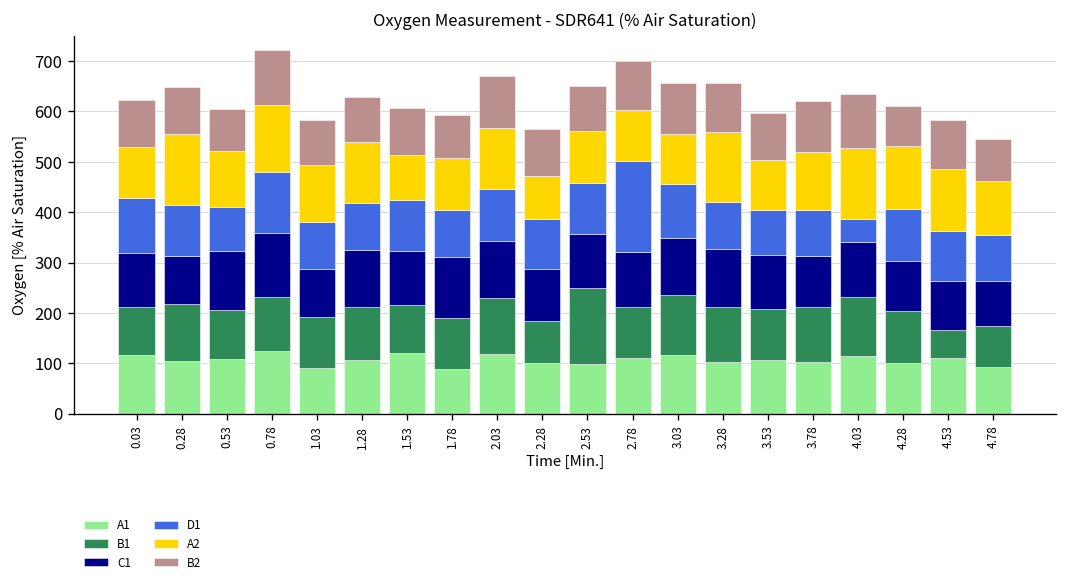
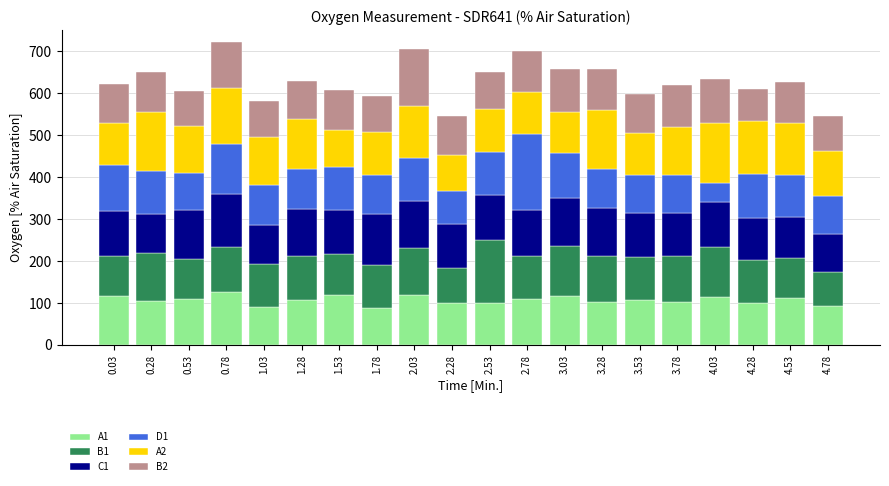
  {
    "A1": {
      "0.03": 120,
      "0.28": 100,
      "0.53": 110,
      "0.78": 130,
      "1.03": 90,
      "1.28": 110,
      "1.53": 120,
      "1.78": 90,
      "2.03": 120,
      "2.28": 100,
      "2.53": 100,
      "2.78": 110,
      "3.03": 120,
      "3.28": 100,
      "3.53": 110,
      "3.78": 100,
      "4.03": 110,
      "4.28": 100,
      "4.53": 110,
      "4.78": 90
    },
    "B1": {
      "0.03": 100,
      "0.28": 110,
      "0.53": 100,
      "0.78": 110,
      "1.03": 100,
      "1.28": 100,
      "1.53": 100,
      "1.78": 100,
      "2.03": 110,
      "2.28": 80,
      "2.53": 150,
      "2.78": 100,
      "3.03": 120,
      "3.28": 110,
      "3.53": 100,
      "3.78": 110,
      "4.03": 120,
      "4.28": 100,
-     "4.53": 60,
+     "4.53": 100,
      "4.78": 80
    },
    "C1": {
      "0.03": 110,
      "0.28": 90,
      "0.53": 120,
      "0.78": 130,
      "1.03": 90,
      "1.28": 110,
      "1.53": 110,
      "1.78": 120,
      "2.03": 110,
      "2.28": 100,
      "2.53": 110,
      "2.78": 110,
      "3.03": 110,
      "3.28": 120,
      "3.53": 110,
      "3.78": 100,
      "4.03": 110,
      "4.28": 100,
      "4.53": 100,
      "4.78": 90
    },
    "D1": {
      "0.03": 110,
      "0.28": 100,
      "0.53": 90,
      "0.78": 120,
      "1.03": 100,
      "1.28": 90,
      "1.53": 100,
      "1.78": 90,
      "2.03": 100,
-     "2.28": 100,
+     "2.28": 80,
      "2.53": 100,
      "2.78": 180,
      "3.03": 110,
      "3.28": 90,
      "3.53": 90,
      "3.78": 90,
      "4.03": 50,
      "4.28": 100,
      "4.53": 100,
      "4.78": 90
    },
    "A2": {
      "0.03": 100,
      "0.28": 140,
      "0.53": 110,
      "0.78": 130,
      "1.03": 110,
      "1.28": 120,
      "1.53": 90,
      "1.78": 100,
      "2.03": 120,
      "2.28": 90,
      "2.53": 100,
      "2.78": 100,
      "3.03": 100,
      "3.28": 140,
      "3.53": 100,
      "3.78": 110,
      "4.03": 140,
      "4.28": 130,
      "4.53": 120,
      "4.78": 110
    },
    "B2": {
      "0.03": 90,
      "0.28": 90,
      "0.53": 80,
      "0.78": 110,
      "1.03": 90,
      "1.28": 90,
      "1.53": 90,
      "1.78": 80,
-     "2.03": 100,
+     "2.03": 140,
      "2.28": 90,
      "2.53": 90,
      "2.78": 100,
      "3.03": 100,
      "3.28": 100,
      "3.53": 90,
      "3.78": 100,
      "4.03": 110,
      "4.28": 80,
      "4.53": 100,
      "4.78": 80
    }
  }
